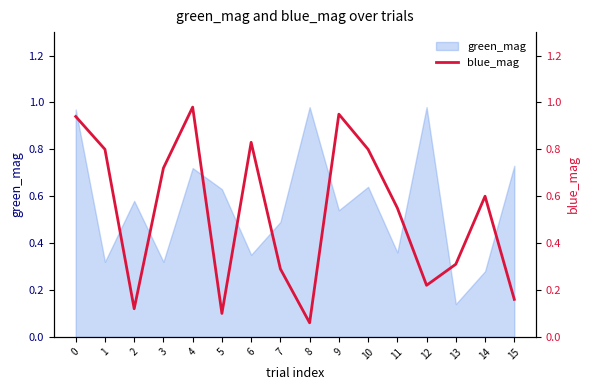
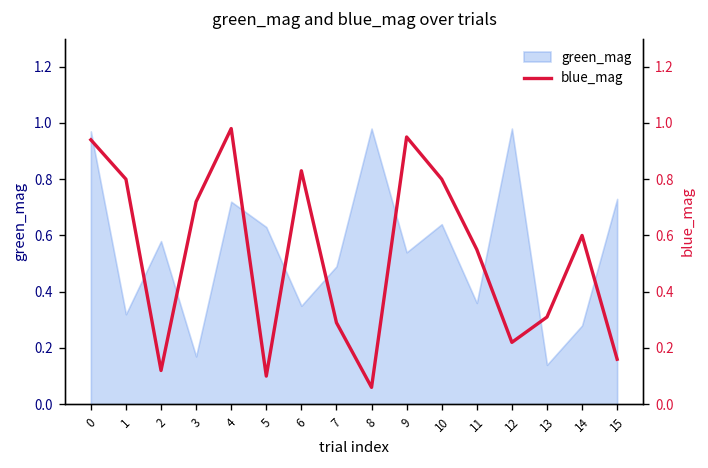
  {
    "green_mag": {
      "0": 0.97,
      "1": 0.32,
      "2": 0.58,
-     "3": 0.32,
+     "3": 0.17,
      "4": 0.72,
      "5": 0.63,
      "6": 0.35,
      "7": 0.49,
      "8": 0.98,
      "9": 0.54,
      "10": 0.64,
      "11": 0.36,
      "12": 0.98,
      "13": 0.14,
      "14": 0.28,
      "15": 0.73
    },
    "blue_mag": {
      "0": 0.94,
      "1": 0.80,
      "2": 0.12,
      "3": 0.72,
      "4": 0.98,
      "5": 0.10,
      "6": 0.83,
      "7": 0.29,
      "8": 0.06,
      "9": 0.95,
      "10": 0.80,
      "11": 0.55,
      "12": 0.22,
      "13": 0.31,
      "14": 0.60,
      "15": 0.16
    }
  }
